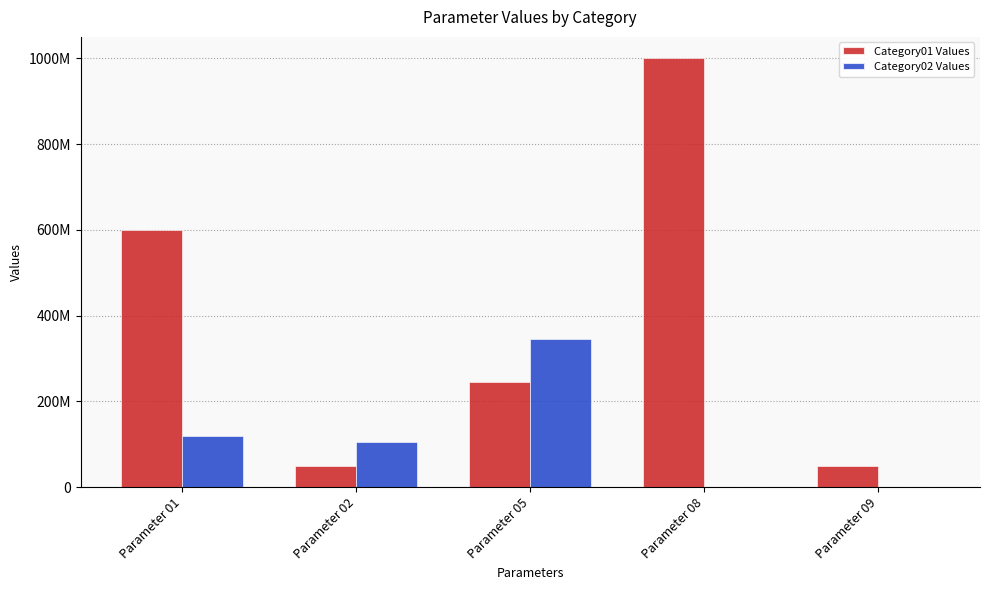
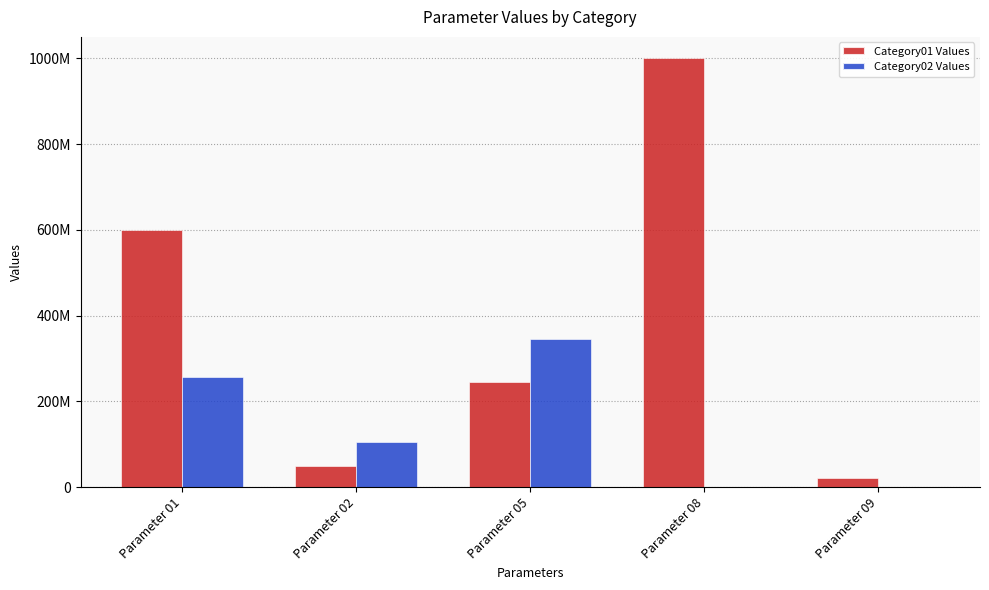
  {
    "Category01 Values": {
      "Parameter 01": 600000000,
      "Parameter 02": 50000000,
      "Parameter 05": 240000000,
      "Parameter 08": 1000000000,
-     "Parameter 09": 50000000
+     "Parameter 09": 20000000
    },
    "Category02 Values": {
-     "Parameter 01": 120000000,
+     "Parameter 01": 260000000,
      "Parameter 02": 100000000,
      "Parameter 05": 340000000,
      "Parameter 08": 0,
      "Parameter 09": 0
    }
  }
